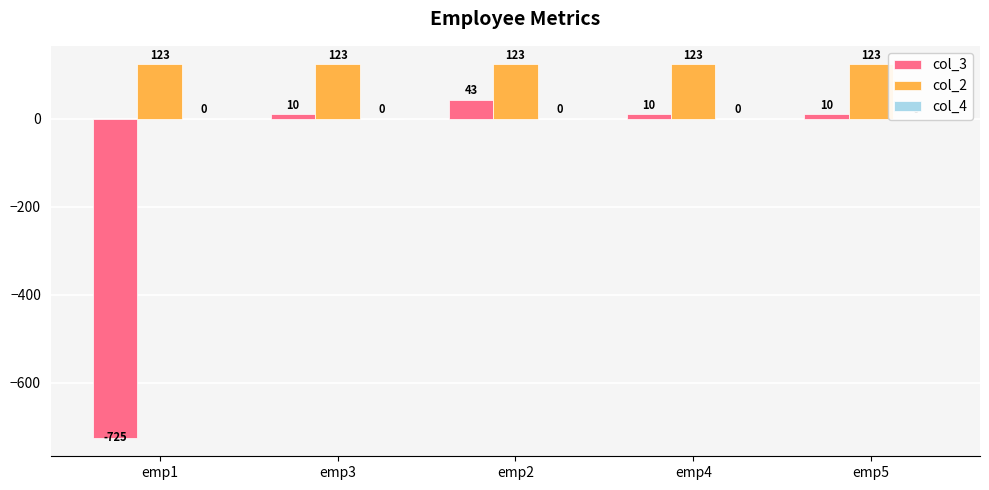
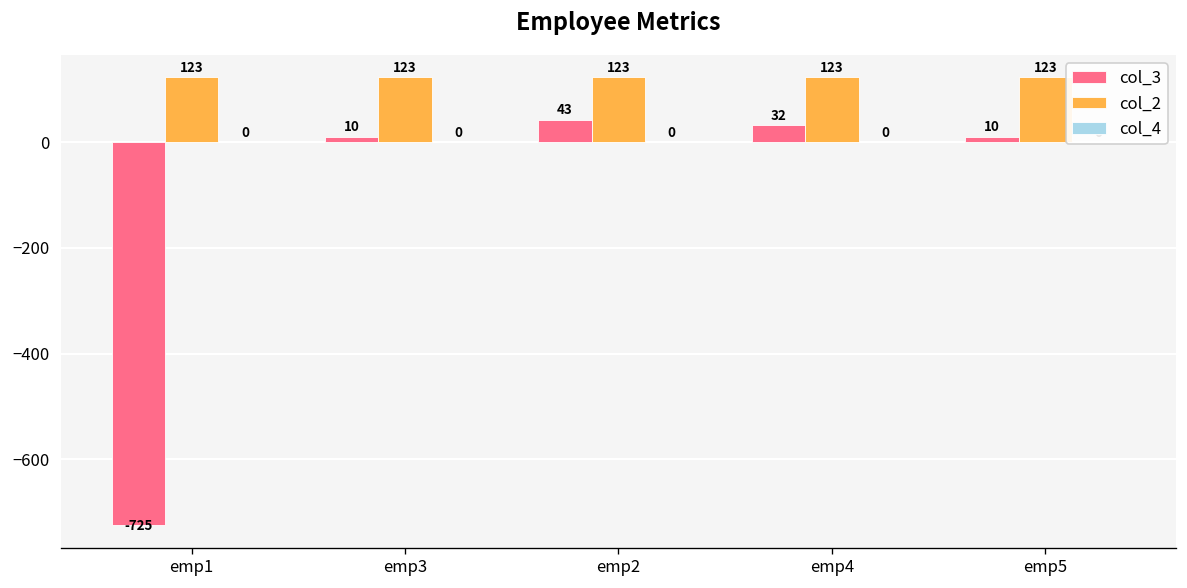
  {
    "col_3": {
      "emp1": -725,
      "emp3": 10,
      "emp2": 43,
-     "emp4": 10,
+     "emp4": 32,
      "emp5": 10
    },
    "col_2": {
      "emp1": 123,
      "emp3": 123,
      "emp2": 123,
      "emp4": 123,
      "emp5": 123
    },
    "col_4": {
      "emp1": 0,
      "emp3": 0,
      "emp2": 0,
      "emp4": 0
    }
  }
